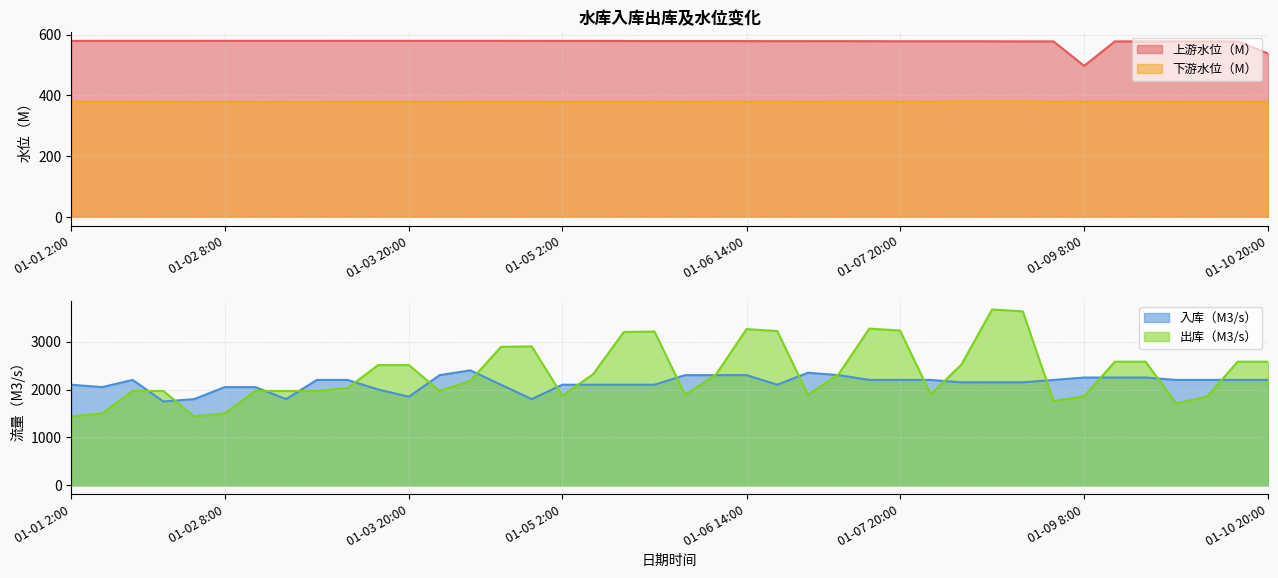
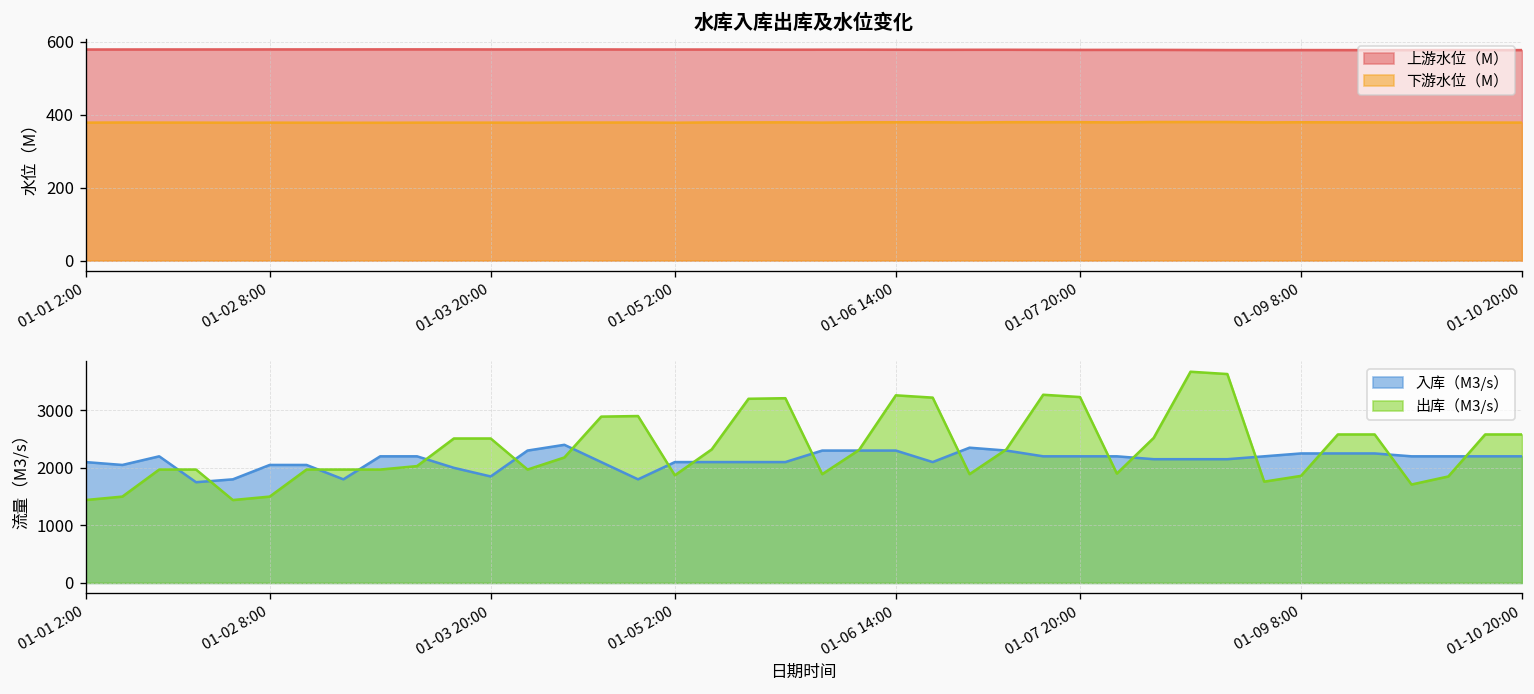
  {
    "水库入库出库及水位变化": {
      "上游水位（M）": {
        "01-01 2:00": 580,
        "01-02 8:00": 580,
        "01-03 20:00": 580,
        "01-05 2:00": 580,
        "01-06 14:00": 580,
        "01-07 20:00": 580,
-       "01-09 8:00": 500,
-       "01-10 20:00": 540
+       "01-09 8:00": 580,
+       "01-10 20:00": 580
      },
      "下游水位（M）": {
        "01-01 2:00": 380,
        "01-02 8:00": 380,
        "01-03 20:00": 380,
        "01-05 2:00": 380,
        "01-06 14:00": 380,
        "01-07 20:00": 380,
        "01-09 8:00": 380,
        "01-10 20:00": 380
      }
    }
  }
